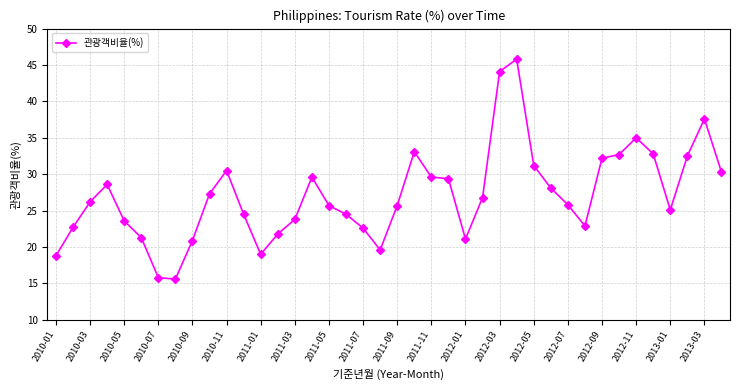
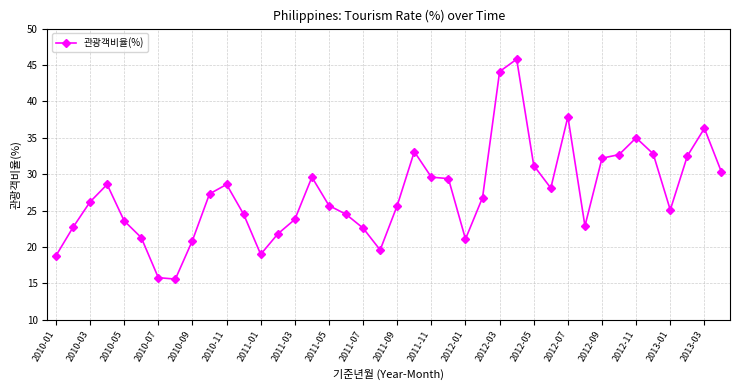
  {
    "2010-01": 19,
    "2010-03": 26,
    "2010-05": 24,
    "2010-07": 16,
    "2010-09": 21,
-   "2010-11": 31,
+   "2010-11": 29,
    "2011-01": 19,
    "2011-03": 24,
    "2011-05": 26,
    "2011-07": 23,
    "2011-09": 26,
    "2011-11": 30,
    "2012-01": 21,
    "2012-03": 44,
    "2012-05": 31,
-   "2012-07": 26,
+   "2012-07": 38,
    "2012-09": 32,
    "2012-11": 35,
    "2013-01": 25,
-   "2013-03": 38
+   "2013-03": 36
  }
